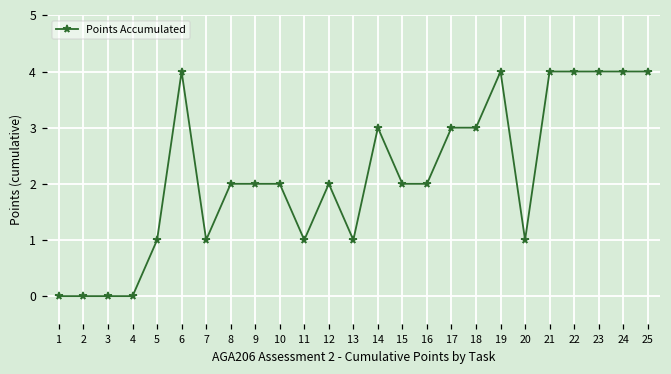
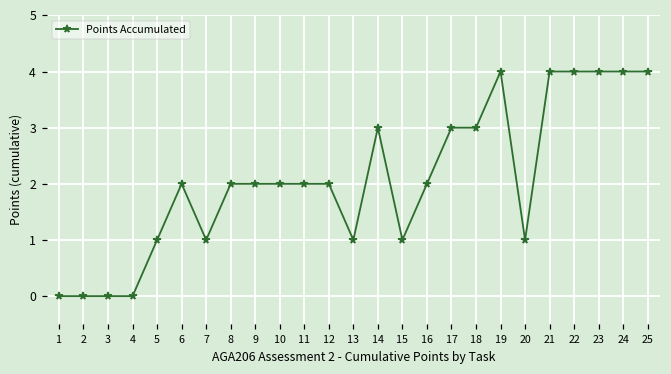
  {
    "1": 0,
    "2": 0,
    "3": 0,
    "4": 0,
    "5": 1,
-   "6": 4,
+   "6": 2,
    "7": 1,
    "8": 2,
    "9": 2,
    "10": 2,
-   "11": 1,
+   "11": 2,
    "12": 2,
    "13": 1,
    "14": 3,
-   "15": 2,
+   "15": 1,
    "16": 2,
    "17": 3,
    "18": 3,
    "19": 4,
    "20": 1,
    "21": 4,
    "22": 4,
    "23": 4,
    "24": 4,
    "25": 4
  }
